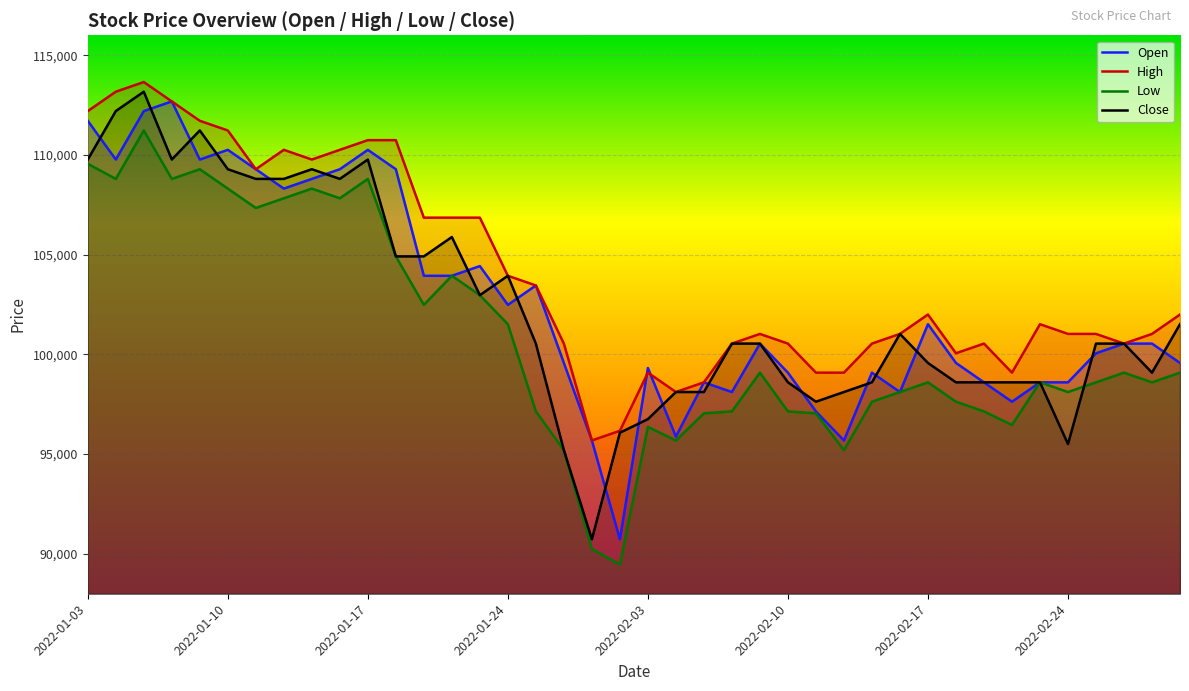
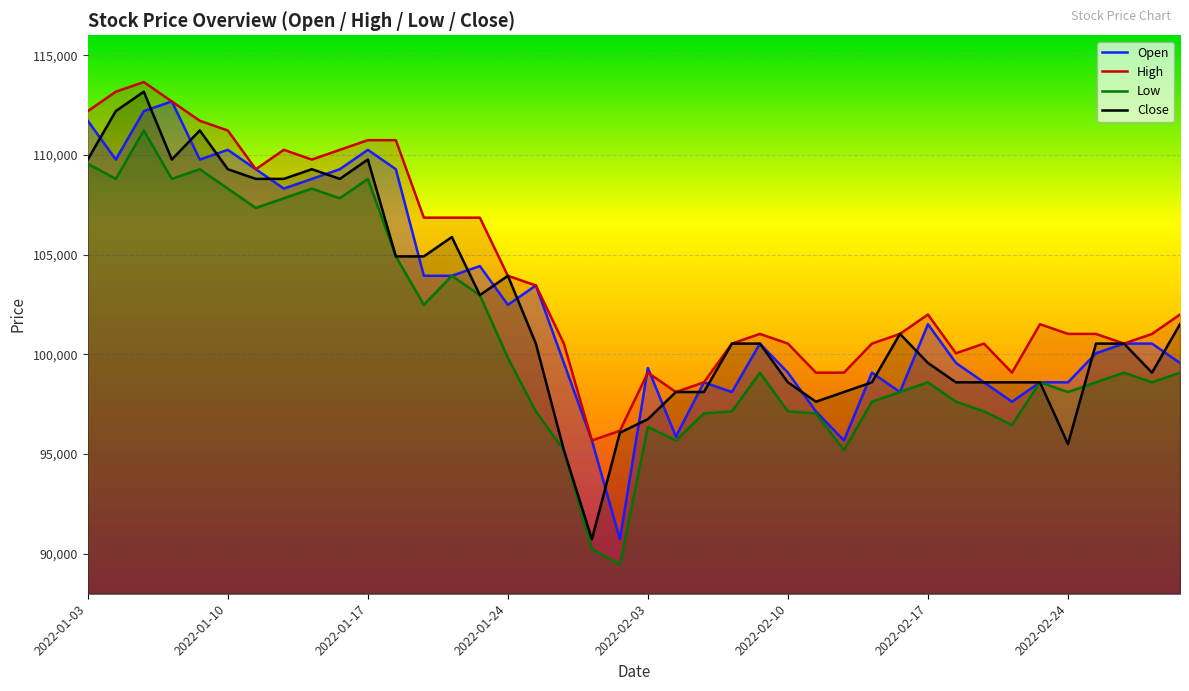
  {
    "Open": {
      "2022-01-03": "111,700",
      "2022-01-10": "110,300",
      "2022-01-17": "110,300",
      "2022-01-24": "102,500",
      "2022-02-03": "99,300",
      "2022-02-10": "99,100",
      "2022-02-17": "101,500",
      "2022-02-24": "98,600"
    },
    "High": {
      "2022-01-03": "112,200",
      "2022-01-10": "111,200",
      "2022-01-17": "110,700",
      "2022-02-03": "99,100",
      "2022-02-10": "100,500",
      "2022-02-17": "102,000",
      "2022-02-24": "101,000"
    },
    "Low": {
      "2022-01-03": "109,600",
      "2022-01-10": "108,300",
      "2022-01-17": "108,800",
-     "2022-01-24": "101,500",
+     "2022-01-24": "99,800",
      "2022-02-03": "96,400",
      "2022-02-10": "97,100",
      "2022-02-17": "98,600",
      "2022-02-24": "98,100"
    },
    "Close": {
      "2022-01-03": "109,800",
      "2022-01-10": "109,300",
      "2022-01-17": "109,800",
      "2022-02-03": "96,800",
      "2022-02-10": "98,600",
      "2022-02-17": "99,600",
      "2022-02-24": "95,500"
    }
  }
